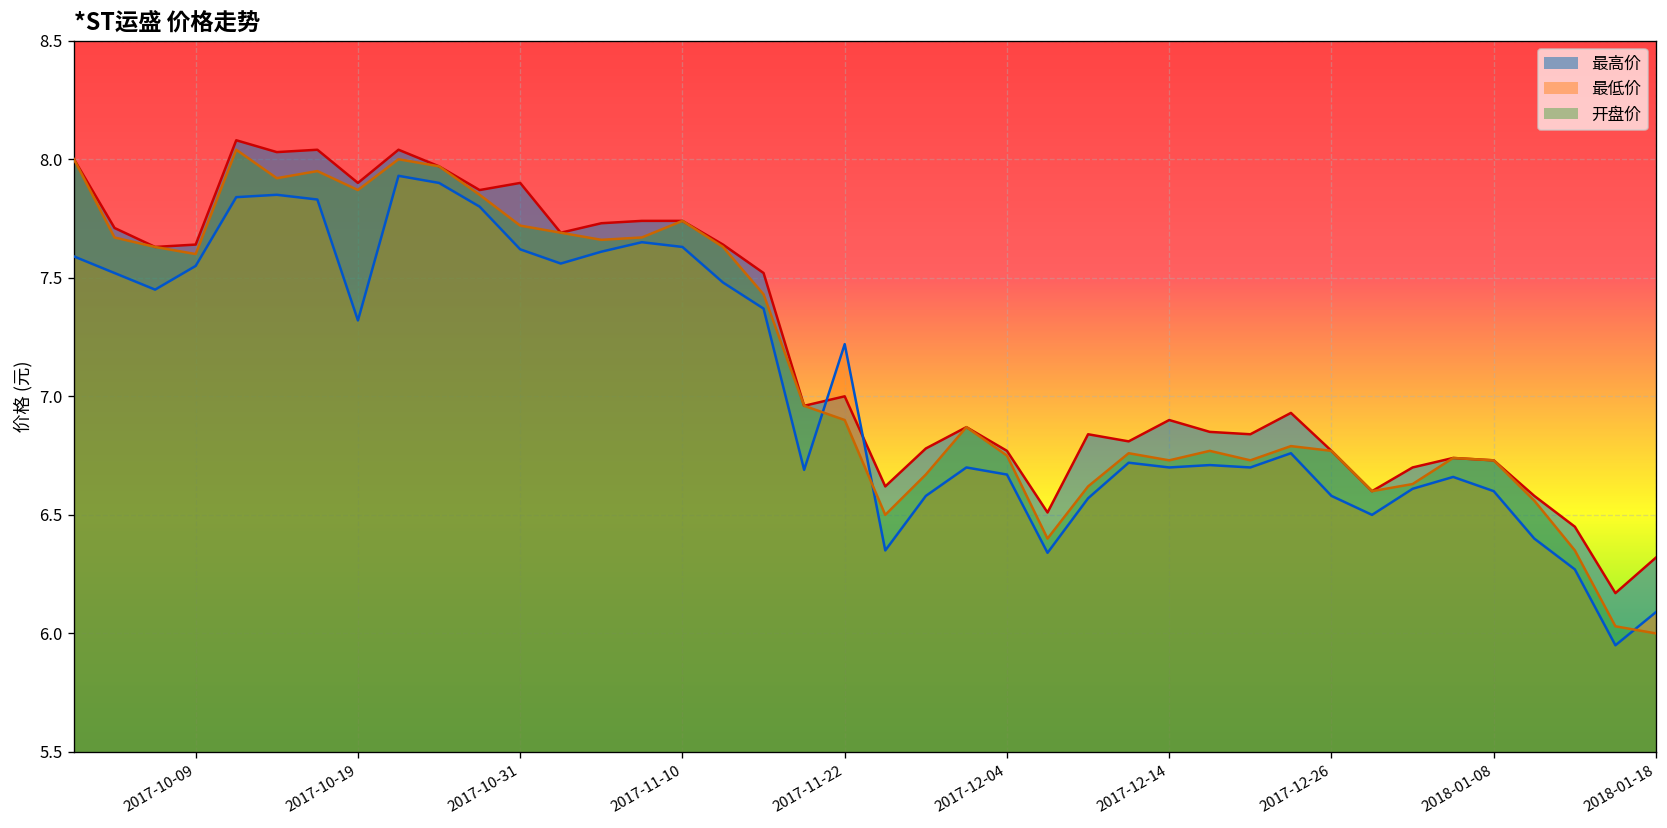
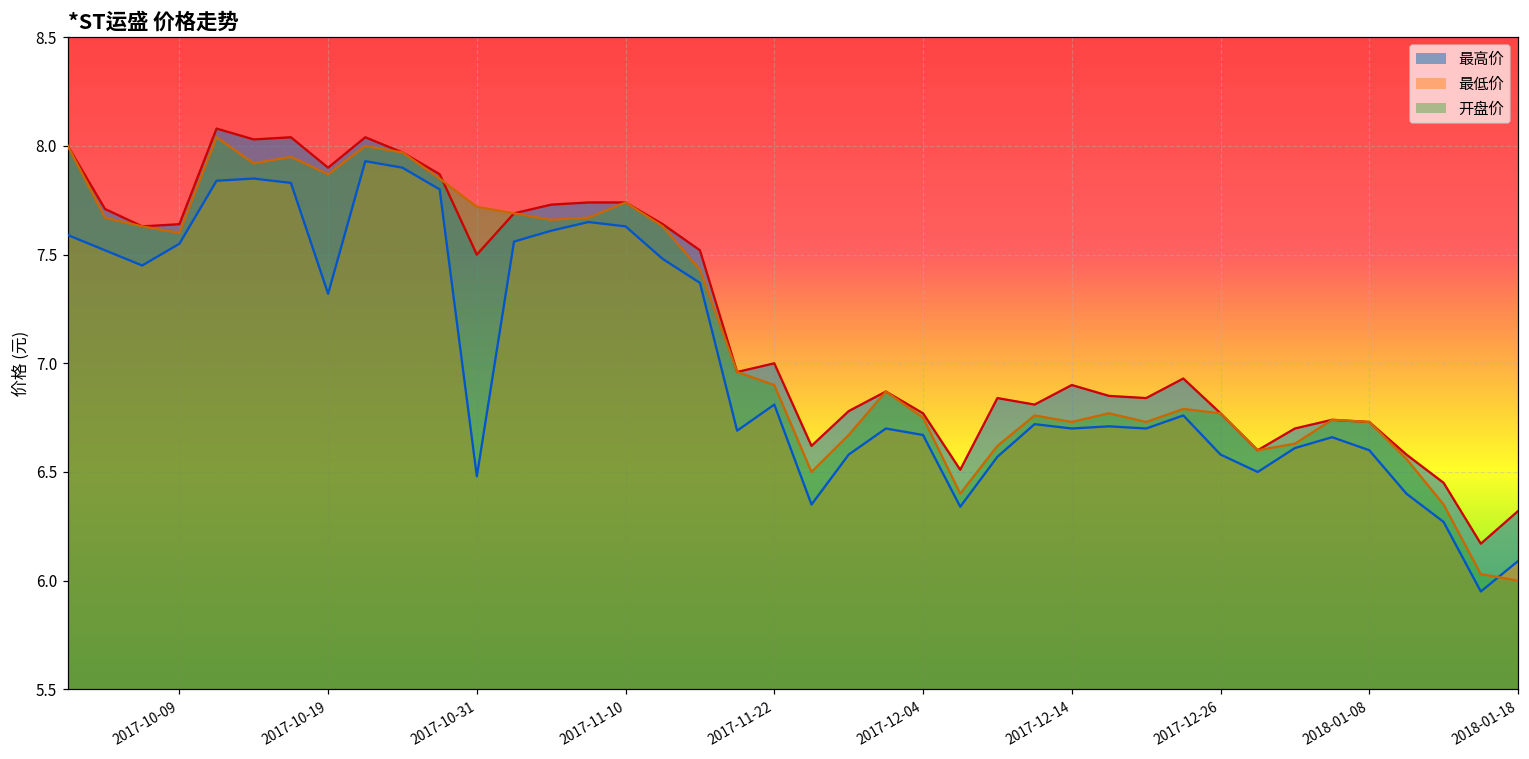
  {
    "最高价": {
      "2017-10-09": 7.64,
      "2017-10-19": 7.9,
-     "2017-10-31": 7.9,
+     "2017-10-31": 7.5,
      "2017-11-22": 7.0,
      "2017-12-04": 6.77,
      "2017-12-14": 6.9,
      "2018-01-18": 6.32
    },
    "最低价": {
      "2017-10-09": 7.55,
      "2017-10-19": 7.32,
-     "2017-10-31": 7.62,
+     "2017-10-31": 6.48,
      "2017-11-10": 7.63,
-     "2017-11-22": 7.22,
+     "2017-11-22": 6.81,
      "2017-12-04": 6.67,
      "2017-12-14": 6.70,
      "2017-12-26": 6.58,
      "2018-01-08": 6.60,
      "2018-01-18": 6.09
    },
    "开盘价": {
      "2017-10-09": 7.60,
      "2017-10-19": 7.87,
      "2017-10-31": 7.72,
      "2017-11-22": 6.90,
      "2017-12-04": 6.75,
      "2017-12-14": 6.73,
      "2018-01-18": 6.00
    }
  }
